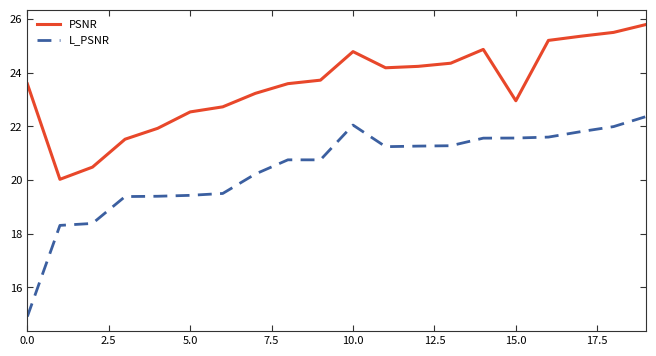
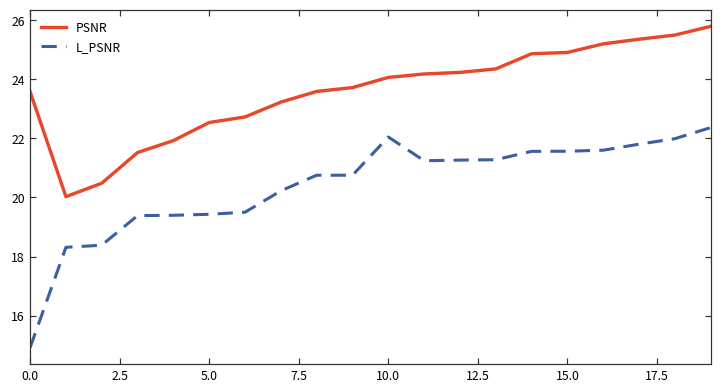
  {
    "PSNR": {
      "0.0": 23.6,
      "5.0": 22.5,
-     "10.0": 24.8,
-     "15.0": 23.0
+     "10.0": 24.1,
+     "15.0": 24.9
    },
    "L_PSNR": {
      "0.0": 14.9,
      "5.0": 19.4,
      "10.0": 22.0,
      "15.0": 21.6
    }
  }
